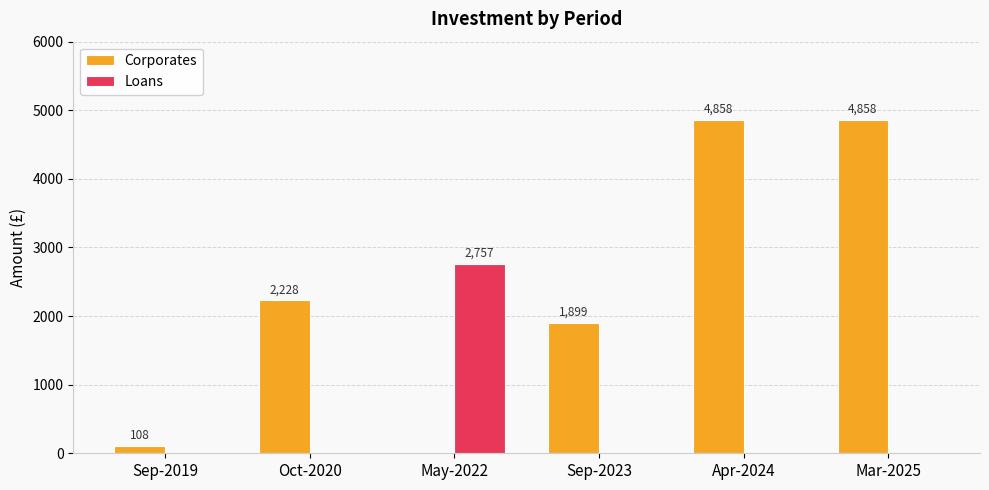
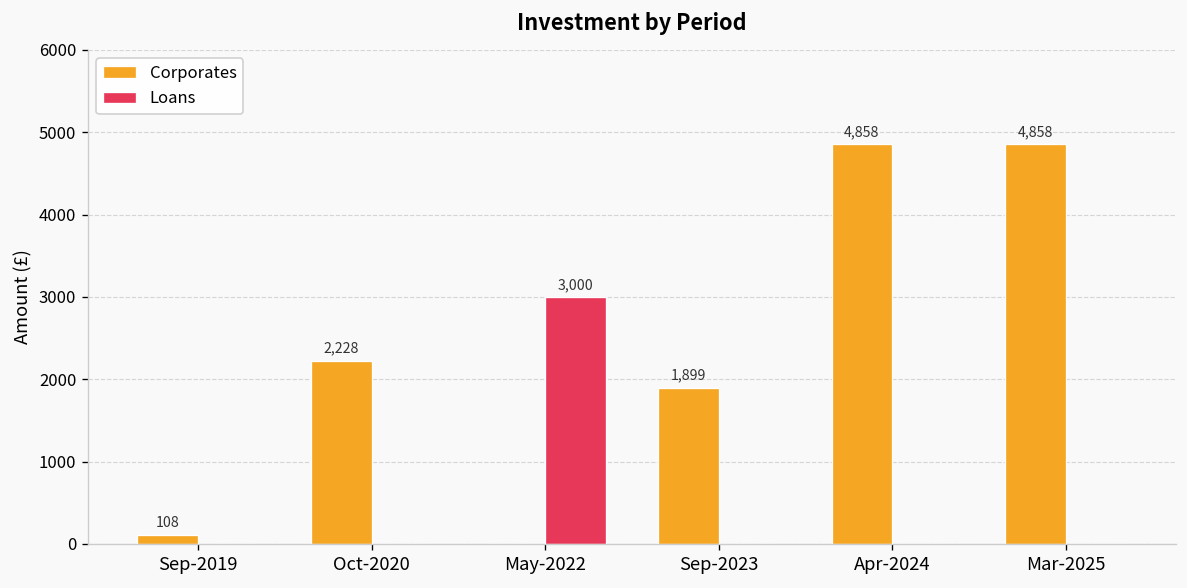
  {
    "Corporates": {
      "Sep-2019": "108",
      "Oct-2020": "2,228",
      "Sep-2023": "1,899",
      "Apr-2024": "4,858",
      "Mar-2025": "4,858"
    },
    "Loans": {
-     "May-2022": "2,757"
+     "May-2022": "3,000"
    }
  }
